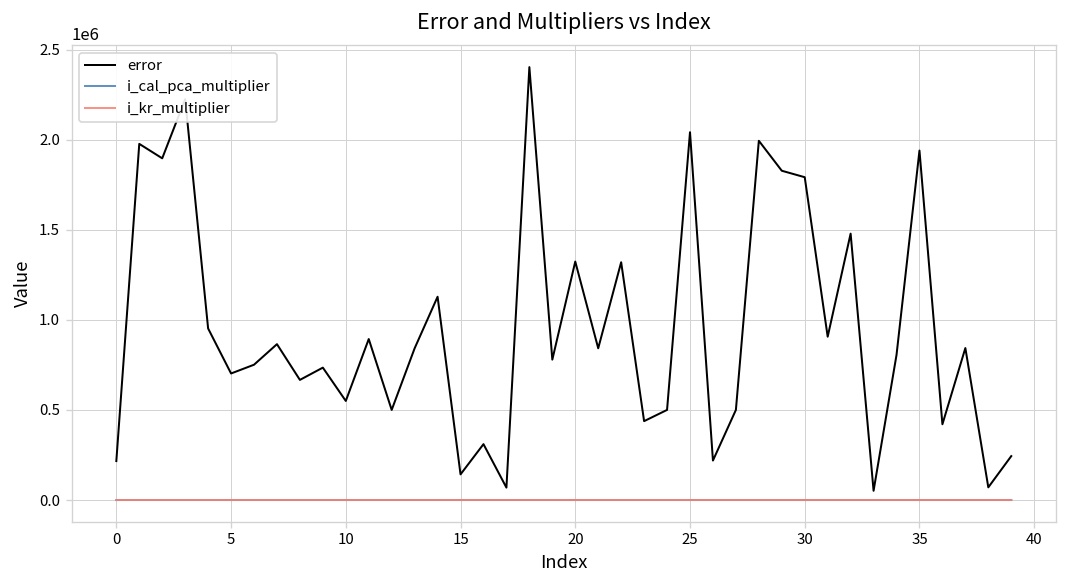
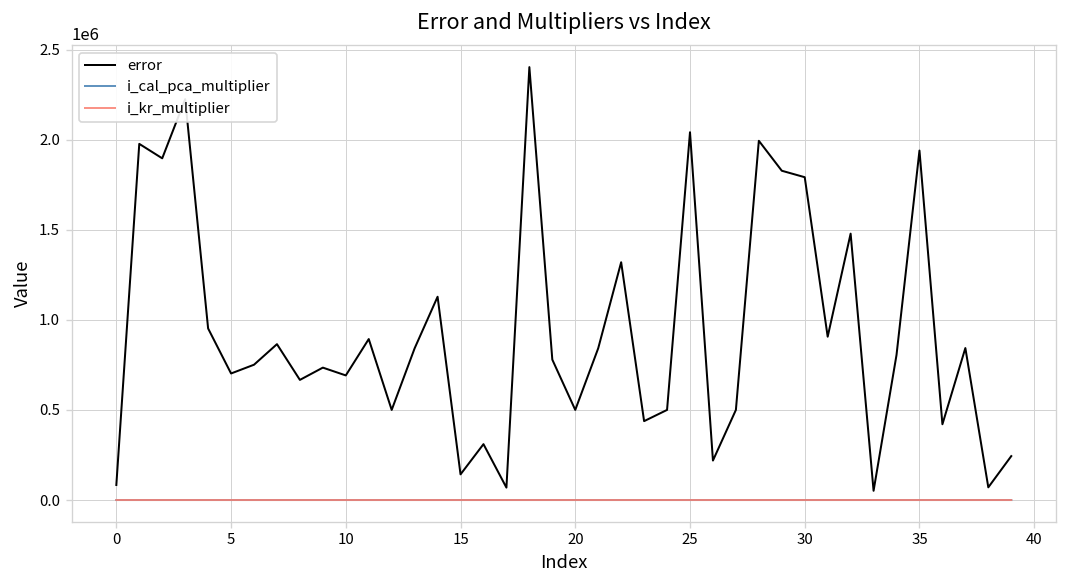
  {
    "error": {
-     "0": 220000,
+     "0": 80000,
      "5": 700000,
-     "10": 550000,
+     "10": 690000,
      "15": 140000,
-     "20": 1320000,
+     "20": 500000,
      "25": 2040000,
      "30": 1790000,
      "35": 1940000
    },
    "i_kr_multiplier": {
      "0": 0,
      "5": 0,
      "10": 0,
      "15": 0,
      "20": 0,
      "25": 0,
      "30": 0,
      "35": 0
    }
  }
